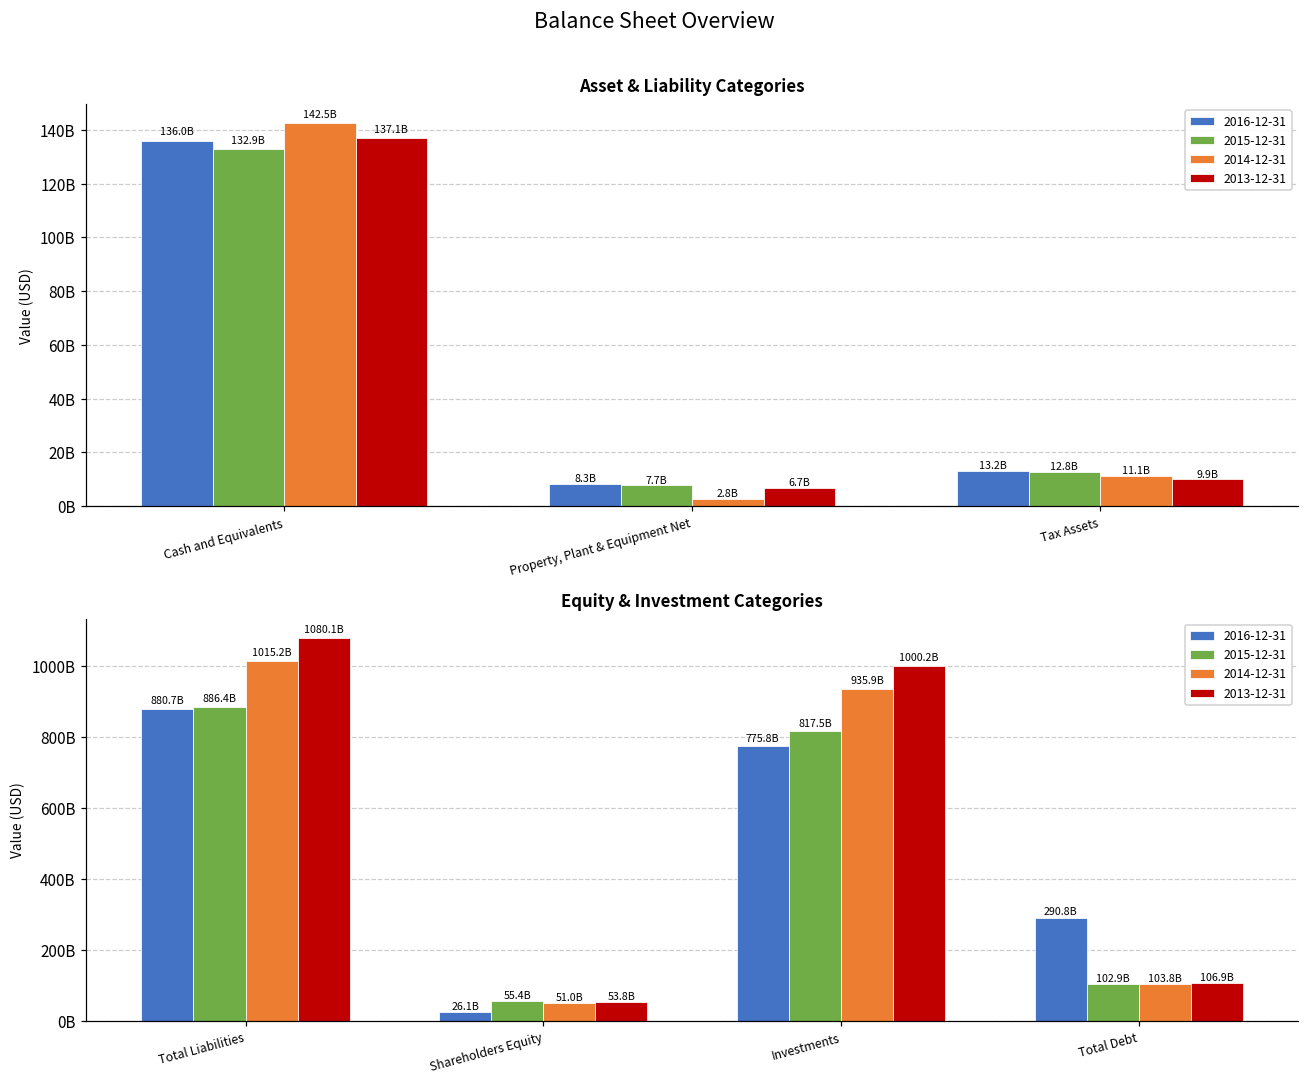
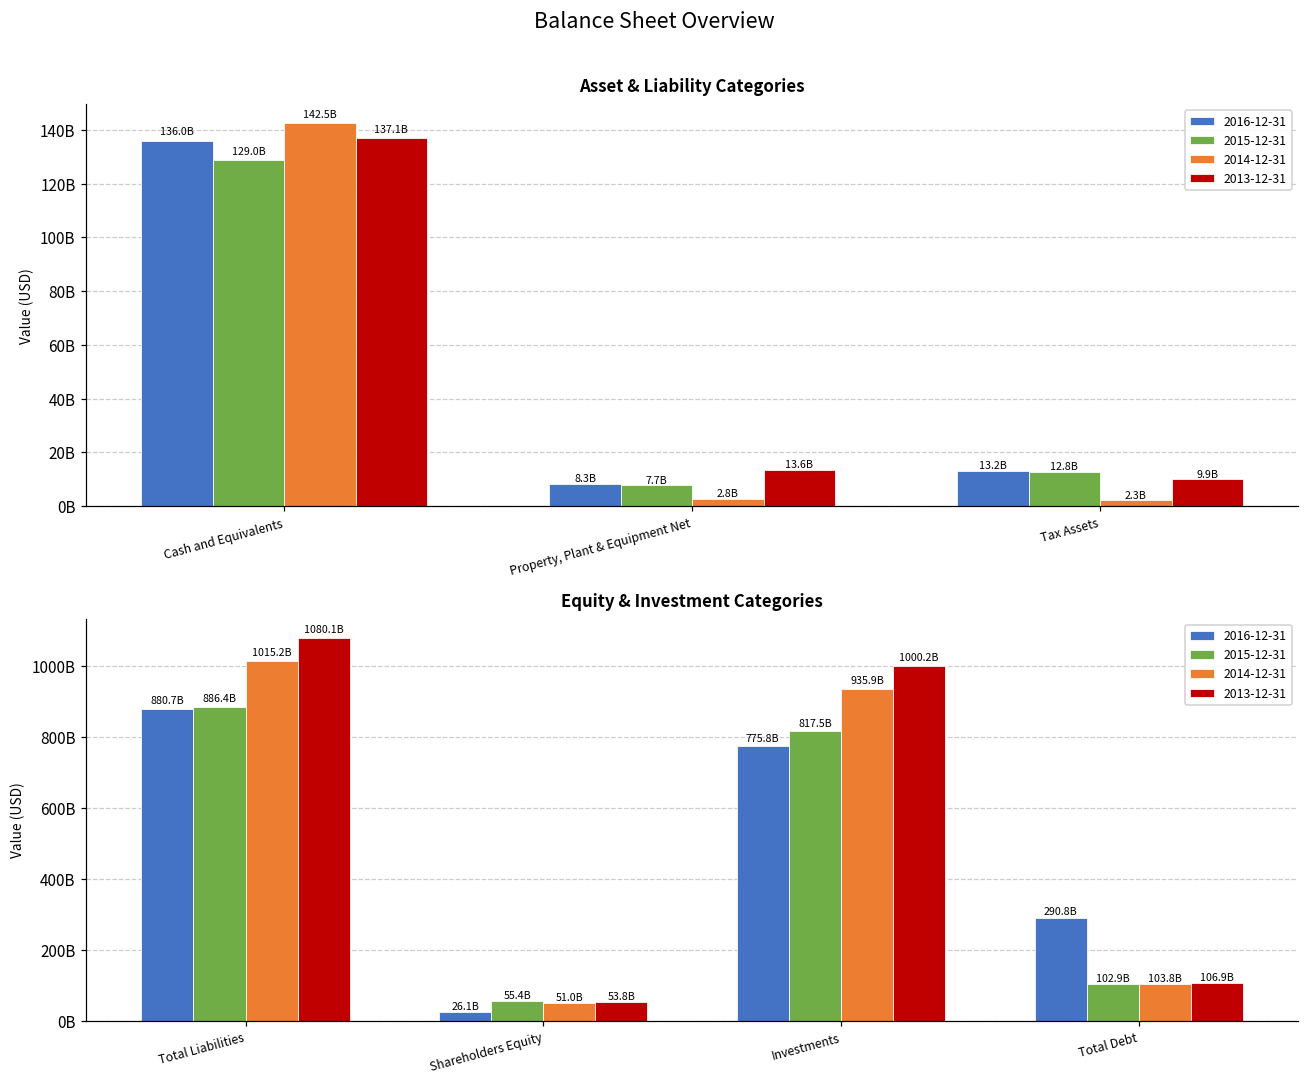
  {
    "Asset & Liability Categories": {
      "2016-12-31": {
        "Cash and Equivalents": "136.0B",
        "Property, Plant & Equipment Net": "8.3B",
        "Tax Assets": "13.2B"
      },
      "2015-12-31": {
-       "Cash and Equivalents": "132.9B",
+       "Cash and Equivalents": "129.0B",
        "Property, Plant & Equipment Net": "7.7B",
        "Tax Assets": "12.8B"
      },
      "2014-12-31": {
        "Cash and Equivalents": "142.5B",
        "Property, Plant & Equipment Net": "2.8B",
-       "Tax Assets": "11.1B"
+       "Tax Assets": "2.3B"
      },
      "2013-12-31": {
        "Cash and Equivalents": "137.1B",
-       "Property, Plant & Equipment Net": "6.7B",
+       "Property, Plant & Equipment Net": "13.6B",
        "Tax Assets": "9.9B"
      }
    },
    "Equity & Investment Categories": {
      "2016-12-31": {
        "Total Liabilities": "880.7B",
        "Shareholders Equity": "26.1B",
        "Investments": "775.8B",
        "Total Debt": "290.8B"
      },
      "2015-12-31": {
        "Total Liabilities": "886.4B",
        "Shareholders Equity": "55.4B",
        "Investments": "817.5B",
        "Total Debt": "102.9B"
      },
      "2014-12-31": {
        "Total Liabilities": "1015.2B",
        "Shareholders Equity": "51.0B",
        "Investments": "935.9B",
        "Total Debt": "103.8B"
      },
      "2013-12-31": {
        "Total Liabilities": "1080.1B",
        "Shareholders Equity": "53.8B",
        "Investments": "1000.2B",
        "Total Debt": "106.9B"
      }
    }
  }
